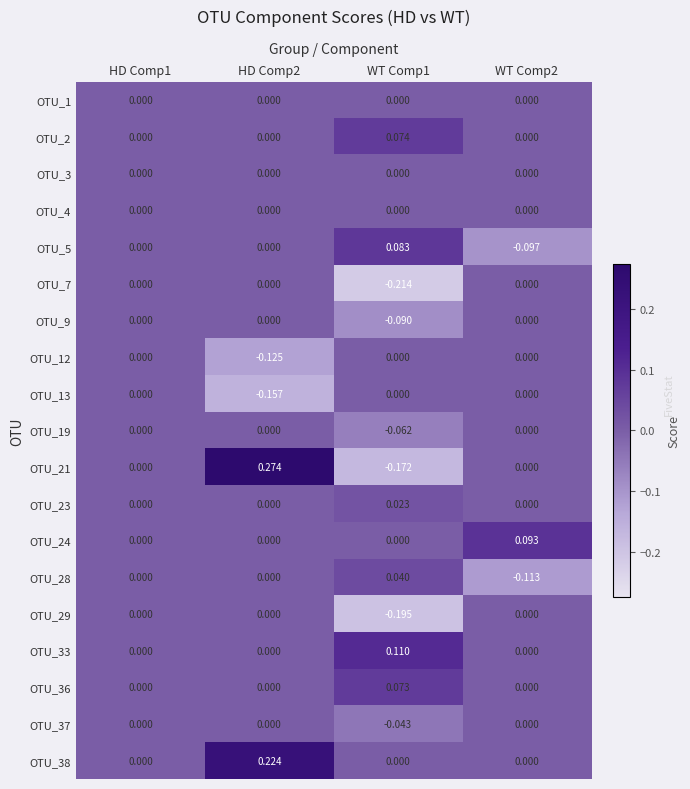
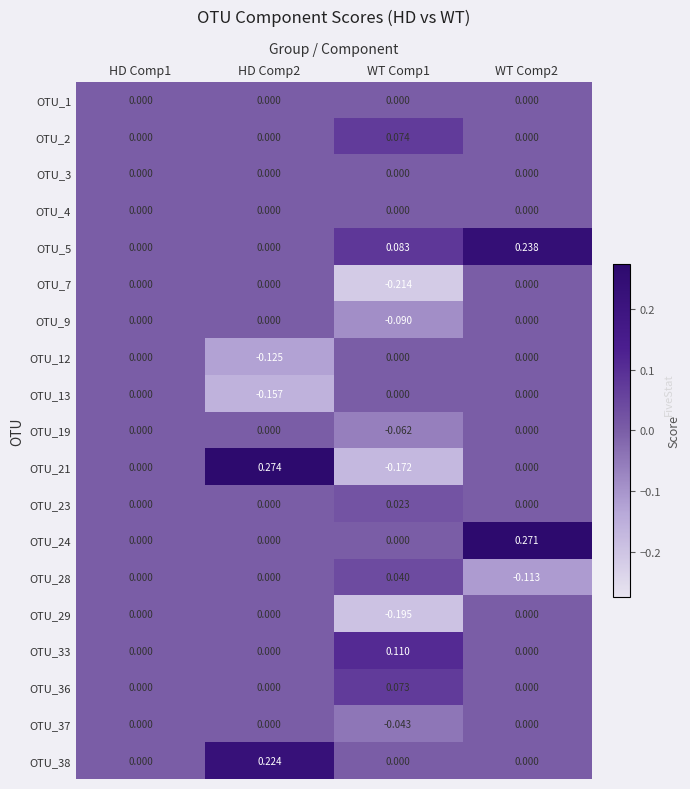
  {
    "OTU_1": {
      "HD Comp1": 0.000,
      "HD Comp2": 0.000,
      "WT Comp1": 0.000,
      "WT Comp2": 0.000
    },
    "OTU_2": {
      "HD Comp1": 0.000,
      "HD Comp2": 0.000,
      "WT Comp1": 0.074,
      "WT Comp2": 0.000
    },
    "OTU_3": {
      "HD Comp1": 0.000,
      "HD Comp2": 0.000,
      "WT Comp1": 0.000,
      "WT Comp2": 0.000
    },
    "OTU_4": {
      "HD Comp1": 0.000,
      "HD Comp2": 0.000,
      "WT Comp1": 0.000,
      "WT Comp2": 0.000
    },
    "OTU_5": {
      "HD Comp1": 0.000,
      "HD Comp2": 0.000,
      "WT Comp1": 0.083,
-     "WT Comp2": -0.097
+     "WT Comp2": 0.238
    },
    "OTU_7": {
      "HD Comp1": 0.000,
      "HD Comp2": 0.000,
      "WT Comp1": -0.214,
      "WT Comp2": 0.000
    },
    "OTU_9": {
      "HD Comp1": 0.000,
      "HD Comp2": 0.000,
      "WT Comp1": -0.090,
      "WT Comp2": 0.000
    },
    "OTU_12": {
      "HD Comp1": 0.000,
      "HD Comp2": -0.125,
      "WT Comp1": 0.000,
      "WT Comp2": 0.000
    },
    "OTU_13": {
      "HD Comp1": 0.000,
      "HD Comp2": -0.157,
      "WT Comp1": 0.000,
      "WT Comp2": 0.000
    },
    "OTU_19": {
      "HD Comp1": 0.000,
      "HD Comp2": 0.000,
      "WT Comp1": -0.062,
      "WT Comp2": 0.000
    },
    "OTU_21": {
      "HD Comp1": 0.000,
      "HD Comp2": 0.274,
      "WT Comp1": -0.172,
      "WT Comp2": 0.000
    },
    "OTU_23": {
      "HD Comp1": 0.000,
      "HD Comp2": 0.000,
      "WT Comp1": 0.023,
      "WT Comp2": 0.000
    },
    "OTU_24": {
      "HD Comp1": 0.000,
      "HD Comp2": 0.000,
      "WT Comp1": 0.000,
-     "WT Comp2": 0.093
+     "WT Comp2": 0.271
    },
    "OTU_28": {
      "HD Comp1": 0.000,
      "HD Comp2": 0.000,
      "WT Comp1": 0.040,
      "WT Comp2": -0.113
    },
    "OTU_29": {
      "HD Comp1": 0.000,
      "HD Comp2": 0.000,
      "WT Comp1": -0.195,
      "WT Comp2": 0.000
    },
    "OTU_33": {
      "HD Comp1": 0.000,
      "HD Comp2": 0.000,
      "WT Comp1": 0.110,
      "WT Comp2": 0.000
    },
    "OTU_36": {
      "HD Comp1": 0.000,
      "HD Comp2": 0.000,
      "WT Comp1": 0.073,
      "WT Comp2": 0.000
    },
    "OTU_37": {
      "HD Comp1": 0.000,
      "HD Comp2": 0.000,
      "WT Comp1": -0.043,
      "WT Comp2": 0.000
    },
    "OTU_38": {
      "HD Comp1": 0.000,
      "HD Comp2": 0.224,
      "WT Comp1": 0.000,
      "WT Comp2": 0.000
    }
  }
